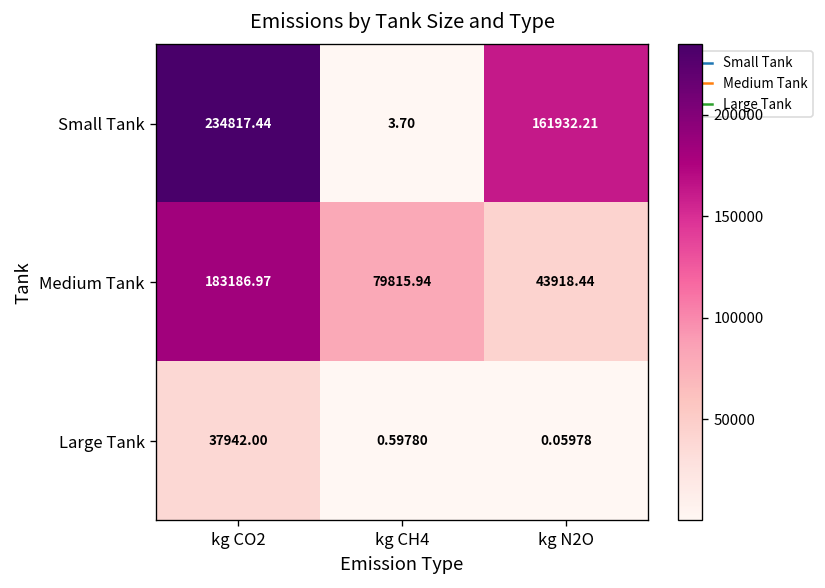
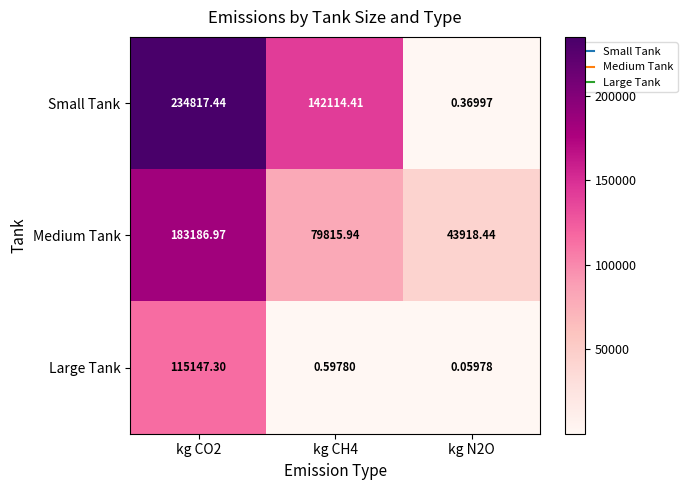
  {
    "Small Tank": {
      "kg CO2": 234817.44,
-     "kg CH4": 3.70,
-     "kg N2O": 161932.21
+     "kg CH4": 142114.41,
+     "kg N2O": 0.36997
    },
    "Medium Tank": {
      "kg CO2": 183186.97,
      "kg CH4": 79815.94,
      "kg N2O": 43918.44
    },
    "Large Tank": {
-     "kg CO2": 37942.00,
+     "kg CO2": 115147.30,
      "kg CH4": 0.59780,
      "kg N2O": 0.05978
    }
  }
